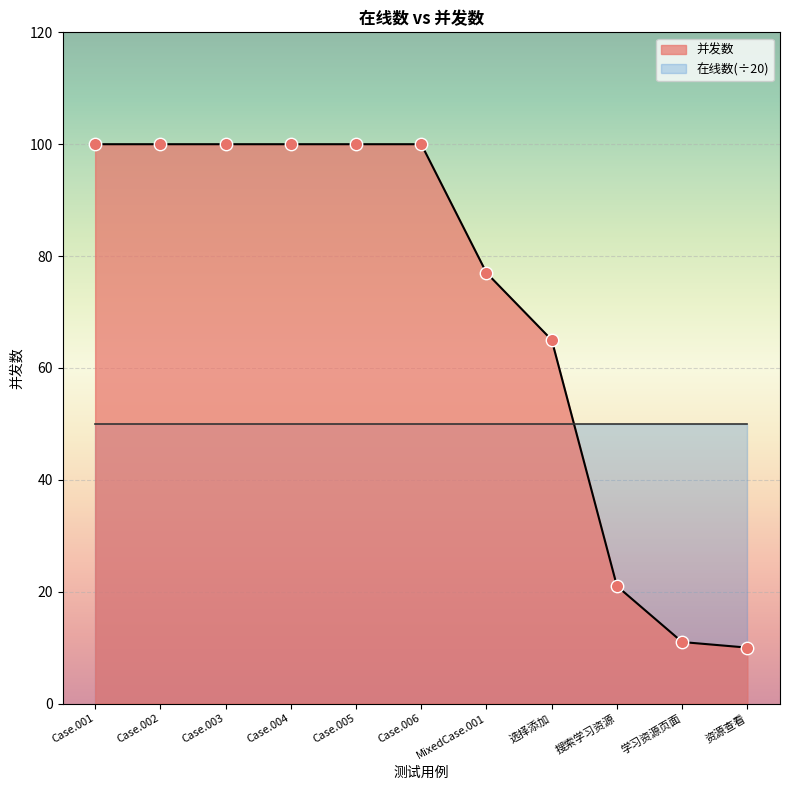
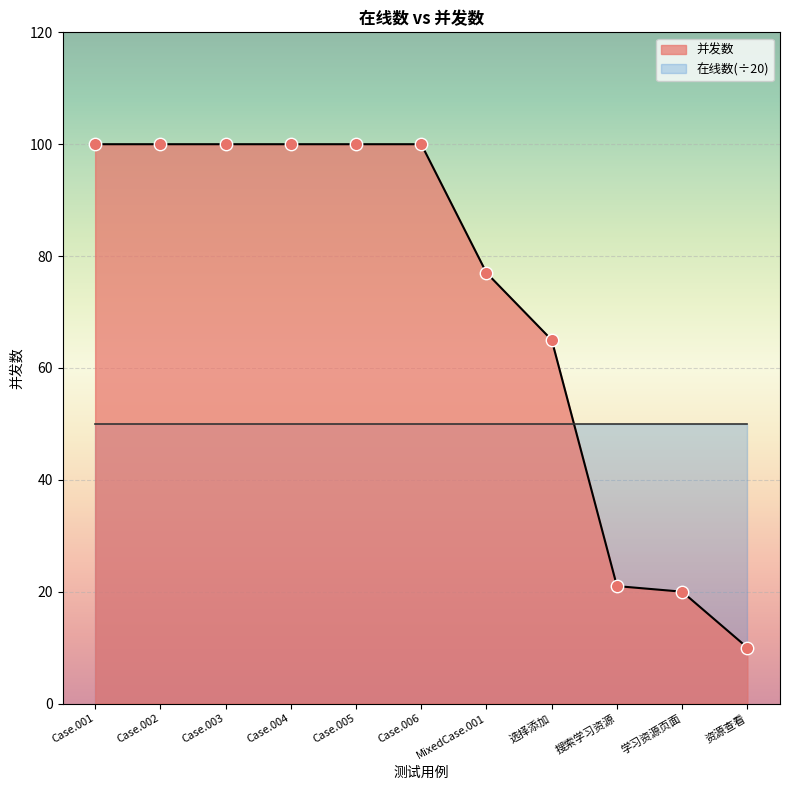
  {
    "并发数": {
      "Case.001": 100,
      "Case.002": 100,
      "Case.003": 100,
      "Case.004": 100,
      "Case.005": 100,
      "Case.006": 100,
      "MixedCase.001": 77,
      "选择添加": 65,
      "搜索学习资源": 21,
-     "学习资源页面": 11,
+     "学习资源页面": 20,
      "资源查看": 10
    },
    "在线数(÷20)": {
      "Case.001": 50,
      "Case.002": 50,
      "Case.003": 50,
      "Case.004": 50,
      "Case.005": 50,
      "Case.006": 50,
      "MixedCase.001": 50,
      "选择添加": 50,
      "搜索学习资源": 50,
      "学习资源页面": 50,
      "资源查看": 50
    }
  }
